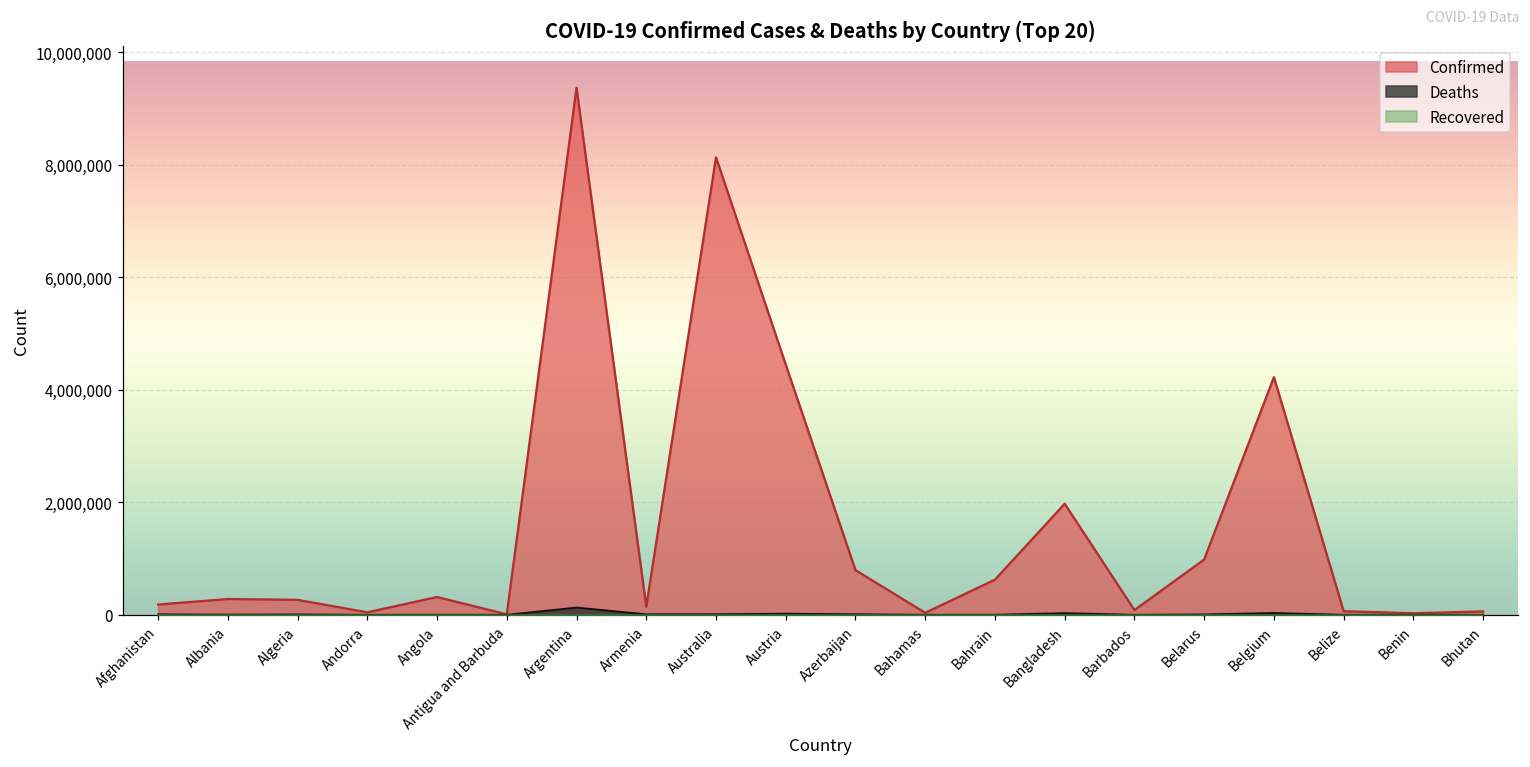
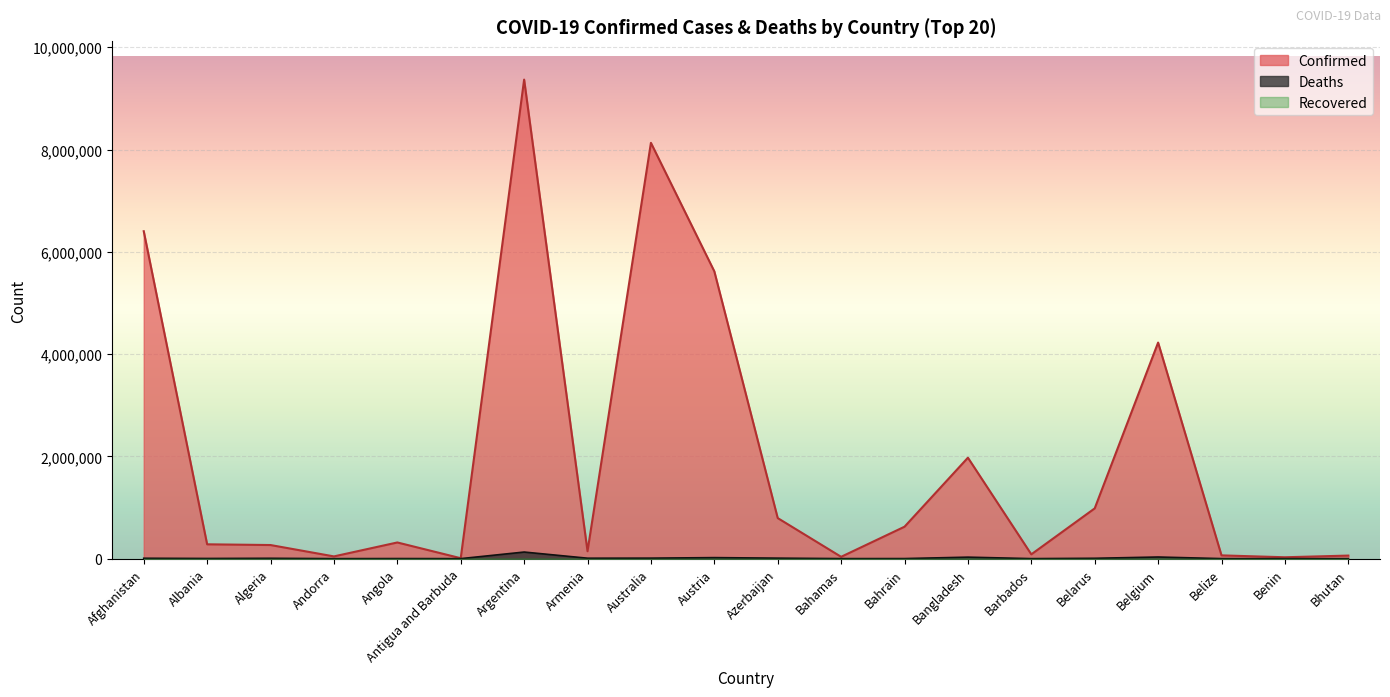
  {
    "Confirmed": {
-     "Afghanistan": "200,000",
+     "Afghanistan": "6,400,000",
      "Albania": "300,000",
      "Algeria": "300,000",
      "Angola": "300,000",
      "Argentina": "9,400,000",
      "Armenia": "100,000",
      "Australia": "8,100,000",
-     "Austria": "4,400,000",
+     "Austria": "5,600,000",
      "Azerbaijan": "800,000",
      "Bahrain": "600,000",
      "Bangladesh": "2,000,000",
      "Barbados": "100,000",
      "Belarus": "1,000,000",
      "Belgium": "4,200,000",
      "Belize": "100,000",
      "Bhutan": "100,000"
    },
    "Deaths": {
      "Argentina": "100,000"
    },
    "Recovered": {
      "Argentina": "0"
    }
  }
